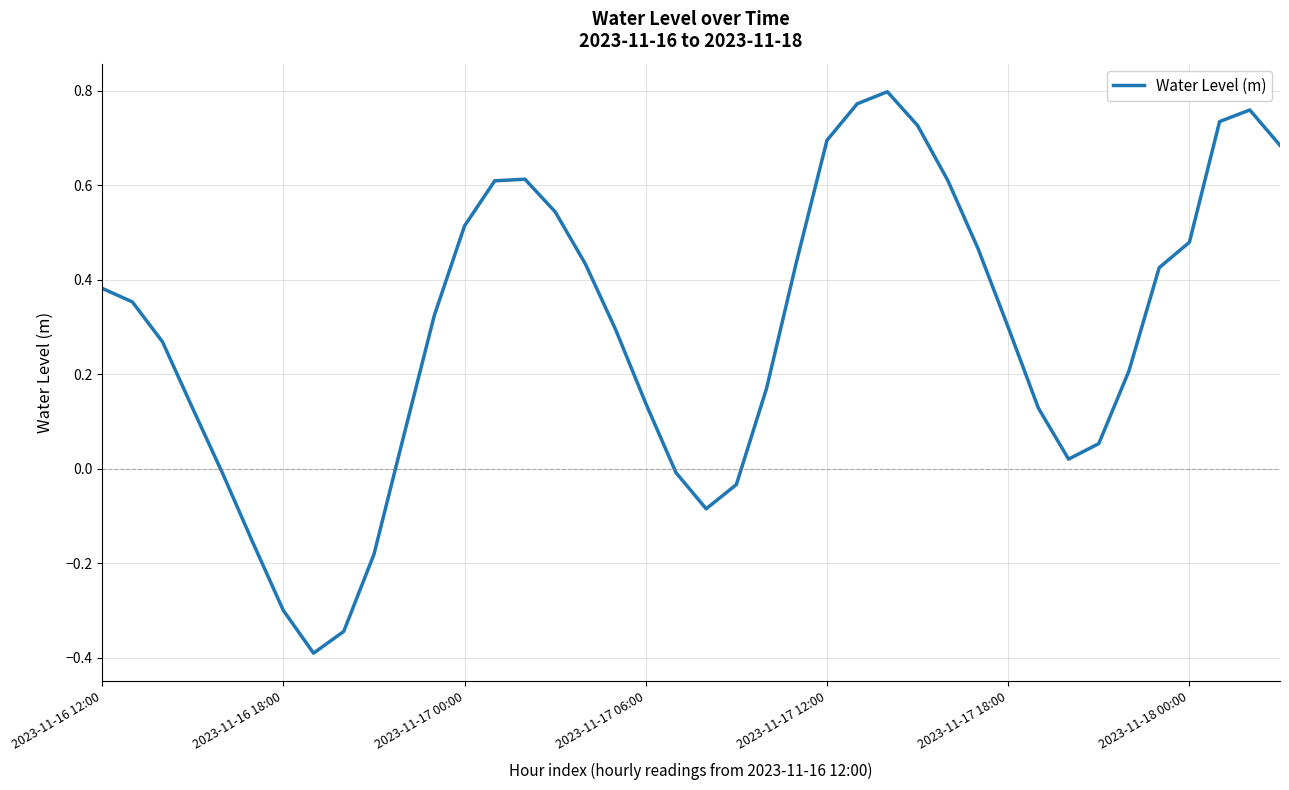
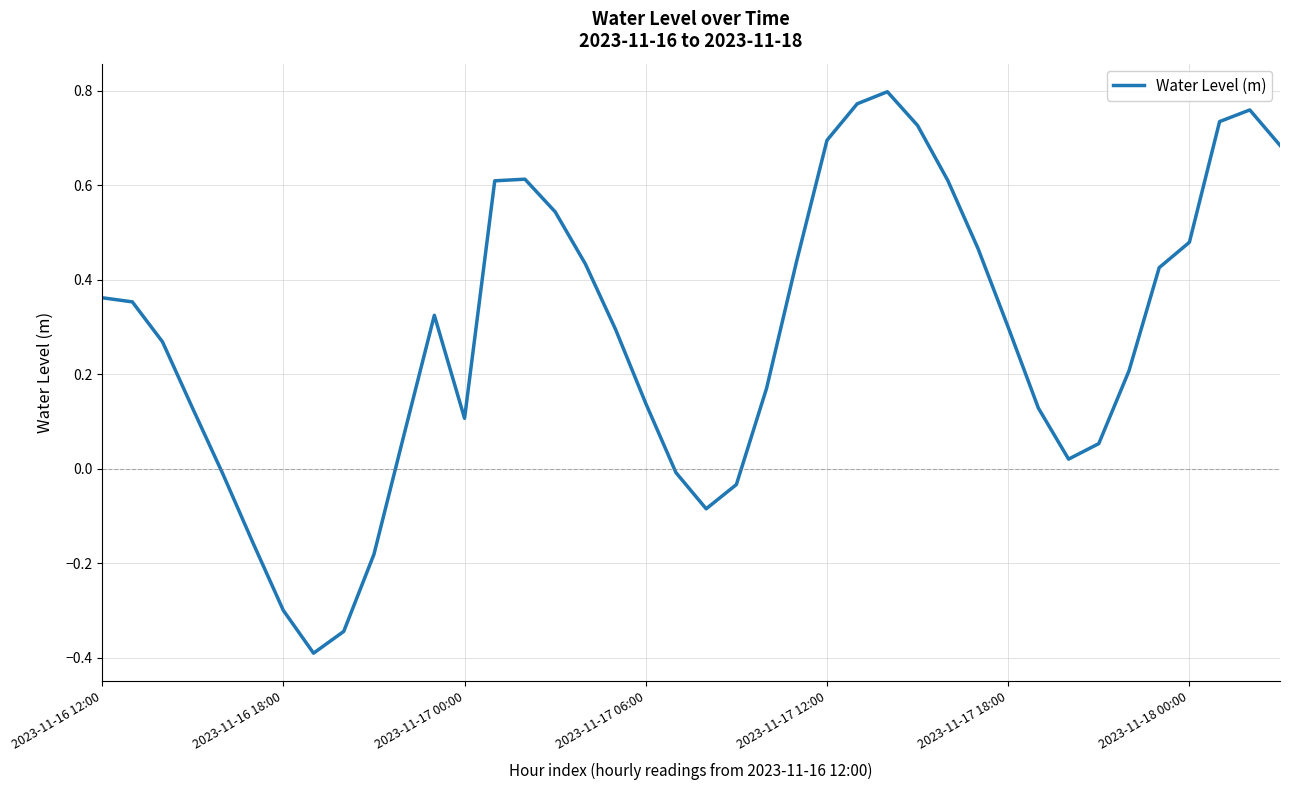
  {
-   "2023-11-16 12:00": 0.38,
+   "2023-11-16 12:00": 0.36,
    "2023-11-16 18:00": -0.30,
-   "2023-11-17 00:00": 0.51,
+   "2023-11-17 00:00": 0.11,
    "2023-11-17 06:00": 0.14,
    "2023-11-17 12:00": 0.69,
    "2023-11-17 18:00": 0.30,
    "2023-11-18 00:00": 0.48
  }
